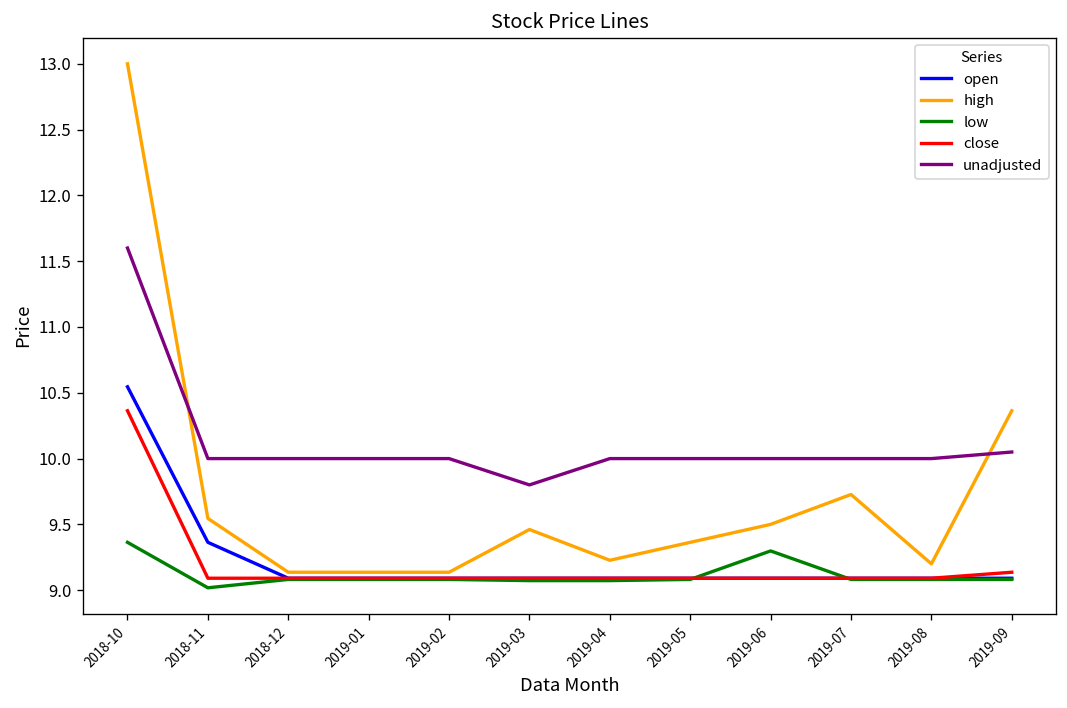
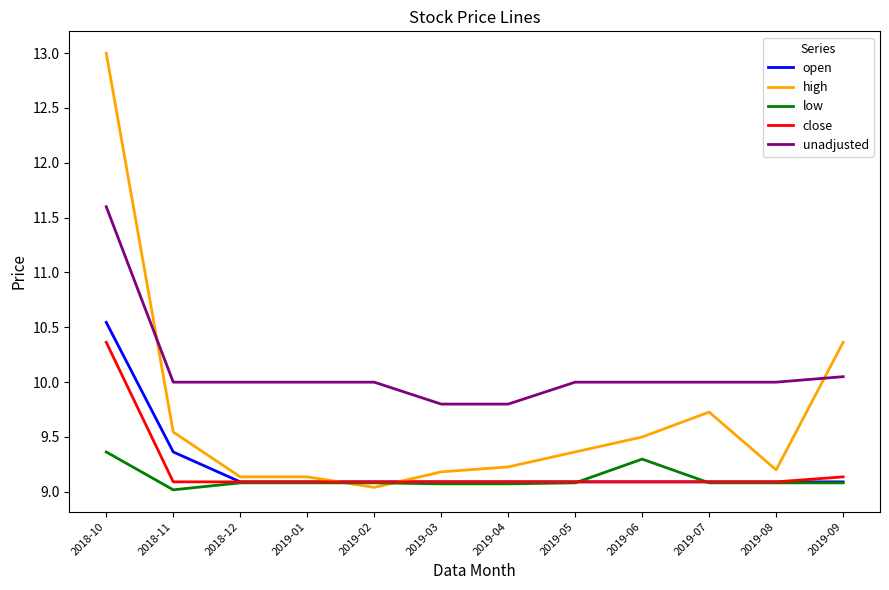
  {
    "open": {
      "2018-10": 10.55,
      "2018-11": 9.36
    },
    "high": {
      "2018-10": 13.00,
      "2018-11": 9.55,
      "2018-12": 9.14,
      "2019-01": 9.14,
-     "2019-02": 9.14,
-     "2019-03": 9.46,
+     "2019-02": 9.04,
+     "2019-03": 9.18,
      "2019-04": 9.23,
      "2019-05": 9.36,
      "2019-06": 9.50,
      "2019-07": 9.73,
      "2019-08": 9.20,
      "2019-09": 10.36
    },
    "low": {
      "2018-10": 9.36,
      "2018-11": 9.02,
      "2019-06": 9.30
    },
    "close": {
      "2018-10": 10.36,
      "2018-11": 9.09,
      "2019-09": 9.14
    },
    "unadjusted": {
      "2018-10": 11.6,
      "2018-11": 10.0,
      "2018-12": 10.0,
      "2019-01": 10.0,
      "2019-02": 10.0,
      "2019-03": 9.8,
-     "2019-04": 10.0,
+     "2019-04": 9.8,
      "2019-05": 10.0,
      "2019-06": 10.0,
      "2019-07": 10.0,
      "2019-08": 10.0,
      "2019-09": 10.05
    }
  }
